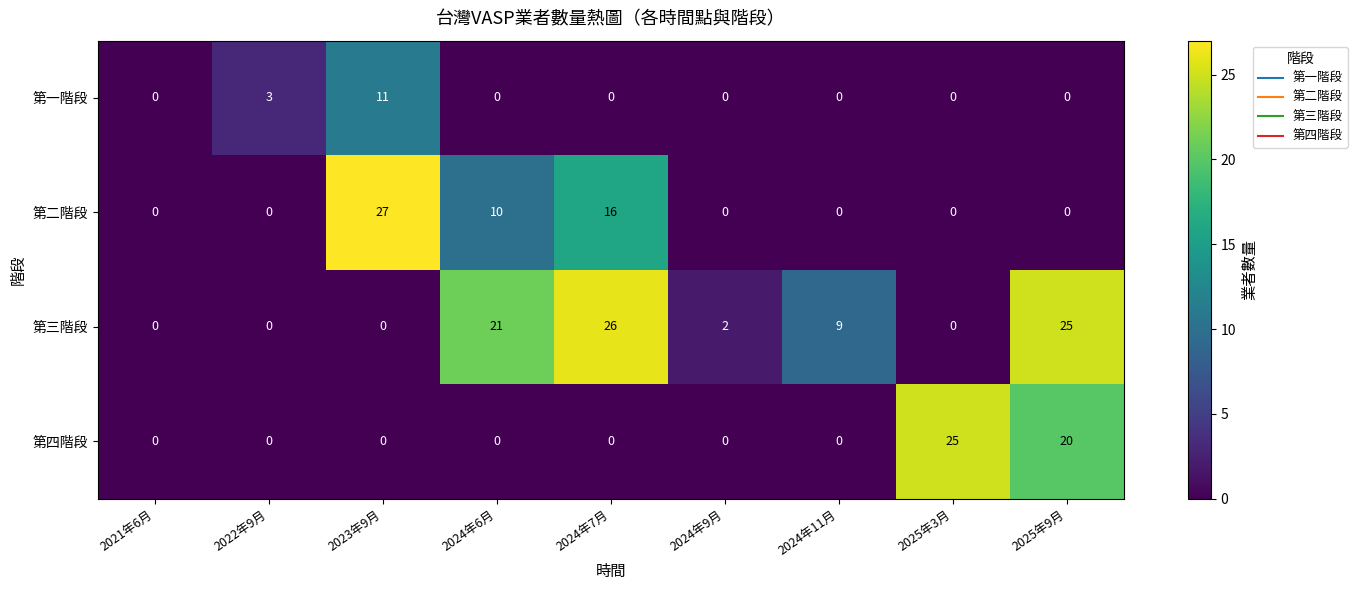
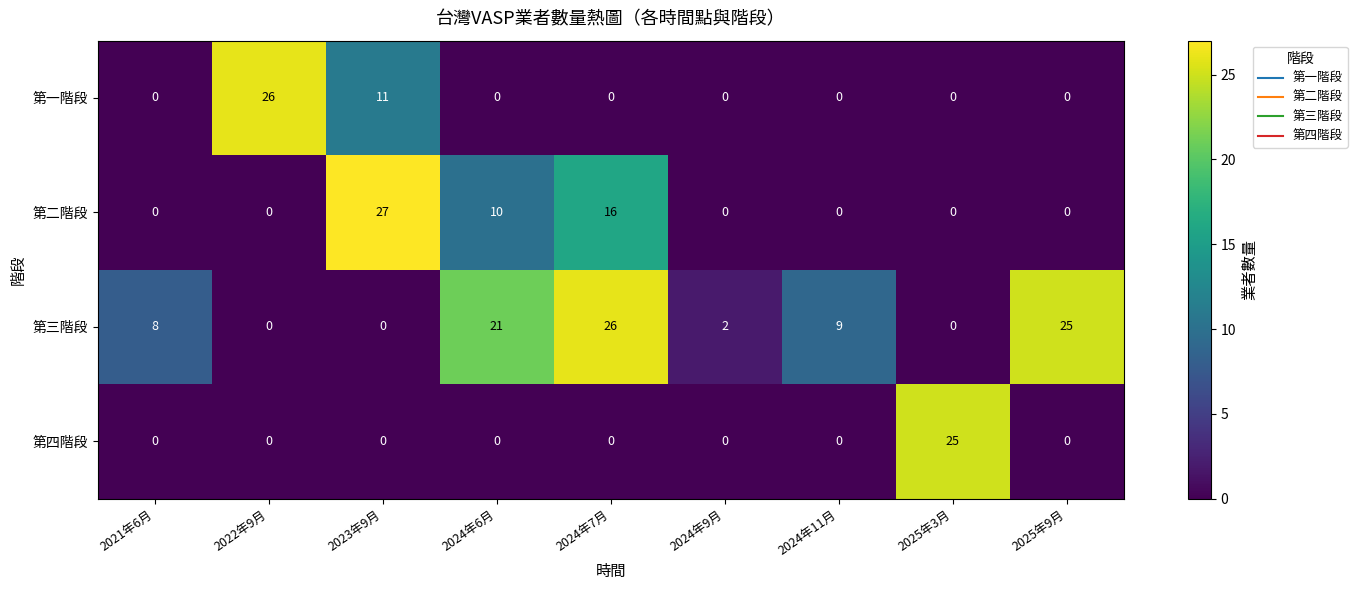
  {
    "第一階段": {
      "2021年6月": 0,
-     "2022年9月": 3,
+     "2022年9月": 26,
      "2023年9月": 11,
      "2024年6月": 0,
      "2024年7月": 0,
      "2024年9月": 0,
      "2024年11月": 0,
      "2025年3月": 0,
      "2025年9月": 0
    },
    "第二階段": {
      "2021年6月": 0,
      "2022年9月": 0,
      "2023年9月": 27,
      "2024年6月": 10,
      "2024年7月": 16,
      "2024年9月": 0,
      "2024年11月": 0,
      "2025年3月": 0,
      "2025年9月": 0
    },
    "第三階段": {
-     "2021年6月": 0,
+     "2021年6月": 8,
      "2022年9月": 0,
      "2023年9月": 0,
      "2024年6月": 21,
      "2024年7月": 26,
      "2024年9月": 2,
      "2024年11月": 9,
      "2025年3月": 0,
      "2025年9月": 25
    },
    "第四階段": {
      "2021年6月": 0,
      "2022年9月": 0,
      "2023年9月": 0,
      "2024年6月": 0,
      "2024年7月": 0,
      "2024年9月": 0,
      "2024年11月": 0,
      "2025年3月": 25,
-     "2025年9月": 20
+     "2025年9月": 0
    }
  }
